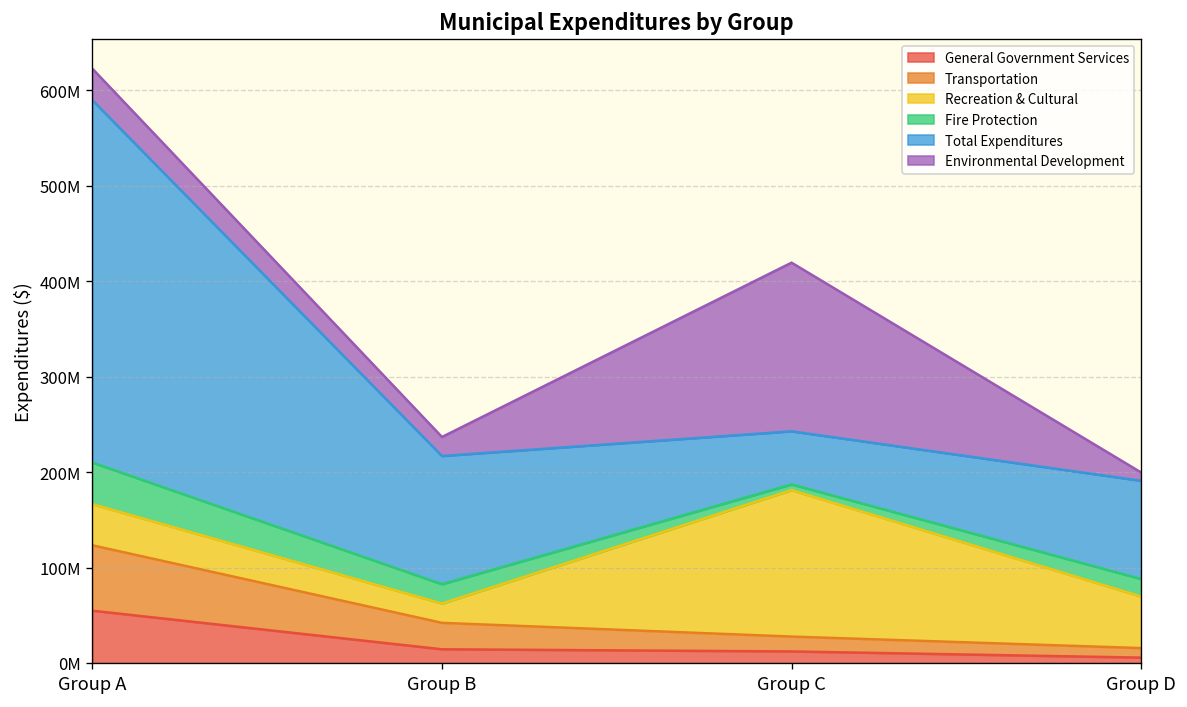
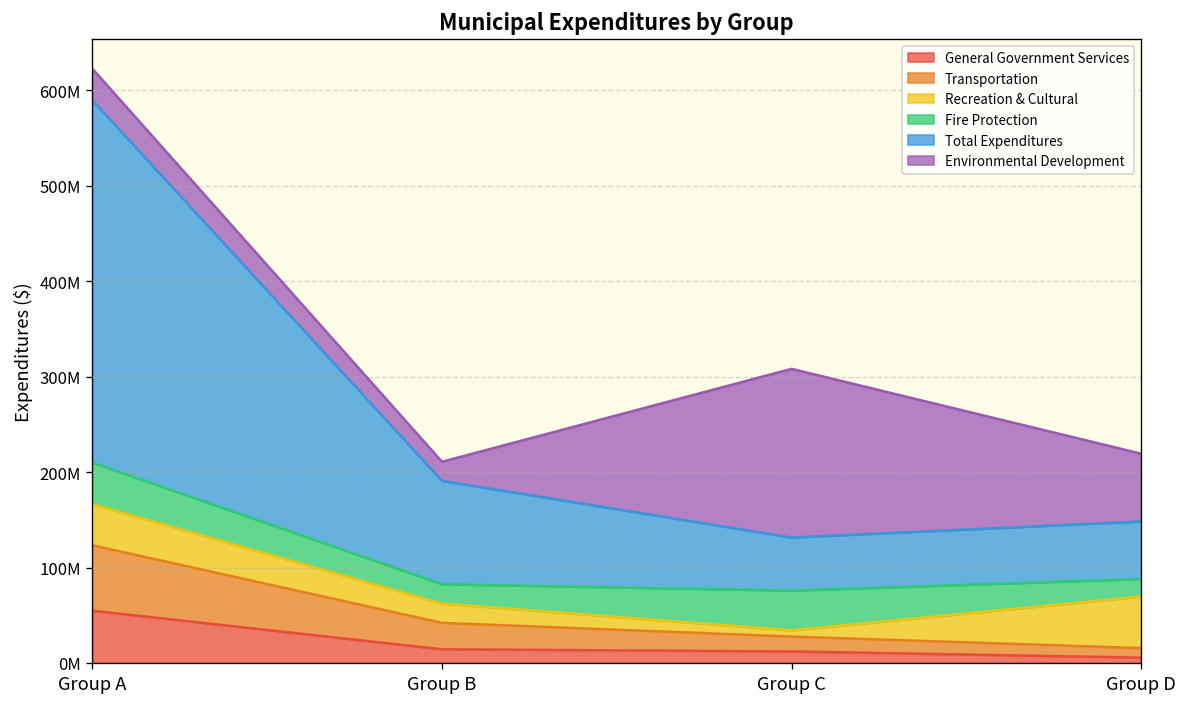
  {
    "Recreation & Cultural": {
      "Group A": 40000000,
      "Group B": 20000000,
-     "Group C": 150000000,
+     "Group C": 10000000,
      "Group D": 50000000
    },
    "Fire Protection": {
      "Group A": 40000000,
      "Group B": 20000000,
-     "Group C": 10000000,
+     "Group C": 40000000,
      "Group D": 20000000
    },
    "Total Expenditures": {
      "Group A": 380000000,
-     "Group B": 130000000,
+     "Group B": 110000000,
      "Group C": 60000000,
-     "Group D": 100000000
+     "Group D": 60000000
    },
    "Environmental Development": {
      "Group A": 30000000,
      "Group B": 20000000,
      "Group C": 180000000,
-     "Group D": 10000000
+     "Group D": 70000000
    }
  }
